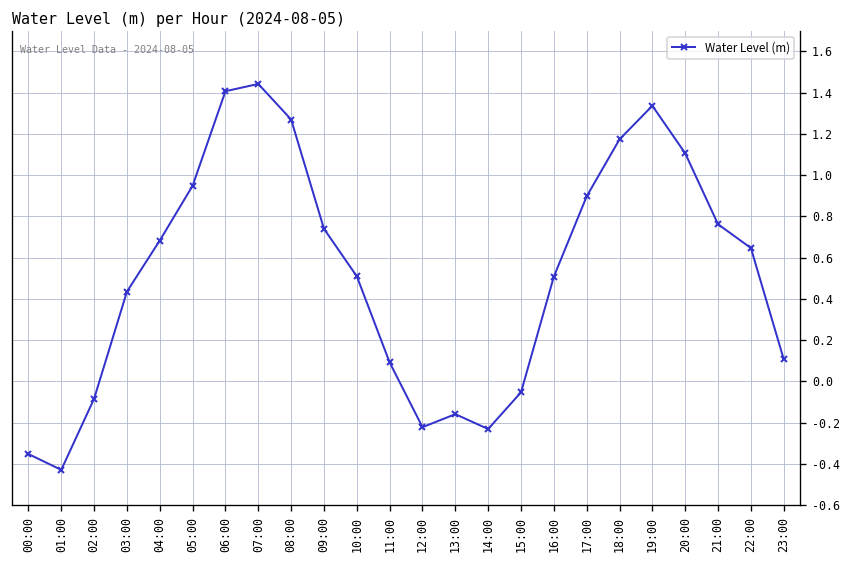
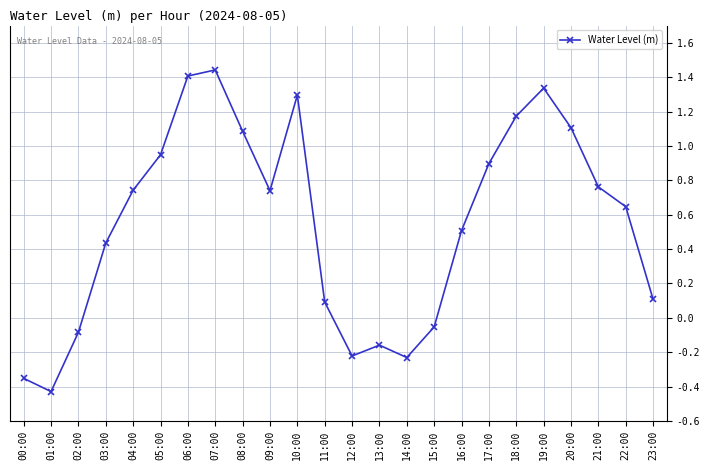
  {
    "00:00": -0.35,
    "01:00": -0.43,
    "02:00": -0.08,
    "03:00": 0.44,
-   "04:00": 0.68,
+   "04:00": 0.74,
    "05:00": 0.95,
    "06:00": 1.41,
    "07:00": 1.44,
-   "08:00": 1.27,
+   "08:00": 1.09,
    "09:00": 0.74,
-   "10:00": 0.51,
+   "10:00": 1.30,
    "11:00": 0.09,
    "12:00": -0.22,
    "13:00": -0.16,
    "14:00": -0.23,
    "15:00": -0.05,
    "16:00": 0.51,
    "17:00": 0.90,
    "18:00": 1.17,
    "19:00": 1.34,
    "20:00": 1.11,
    "21:00": 0.76,
    "22:00": 0.65,
    "23:00": 0.11
  }
